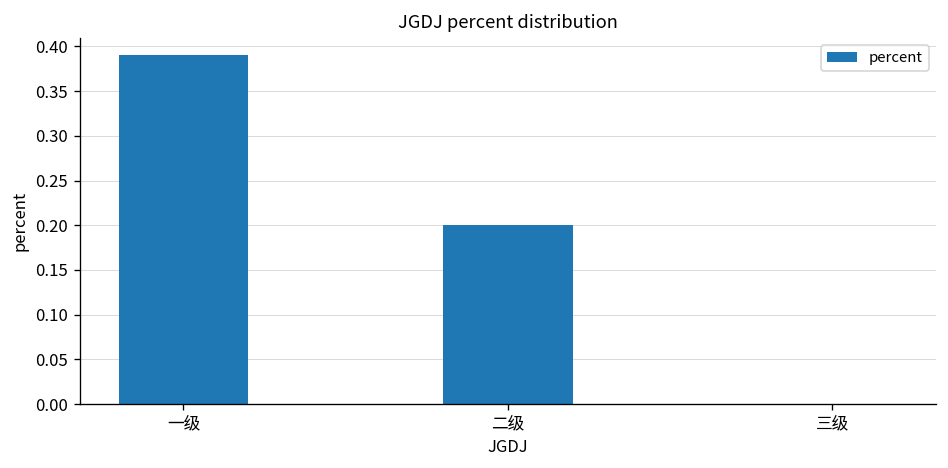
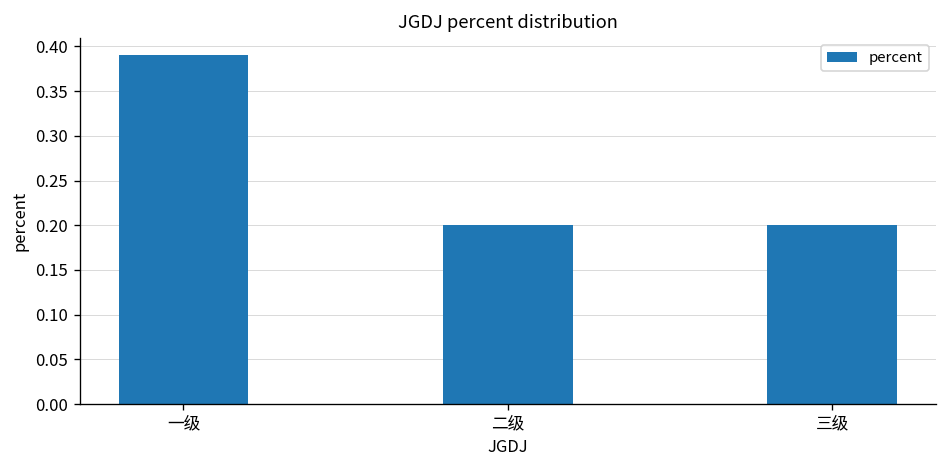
  {
    "一级": 0.39,
    "二级": 0.2,
-   "三级": 0.0
+   "三级": 0.2
  }
